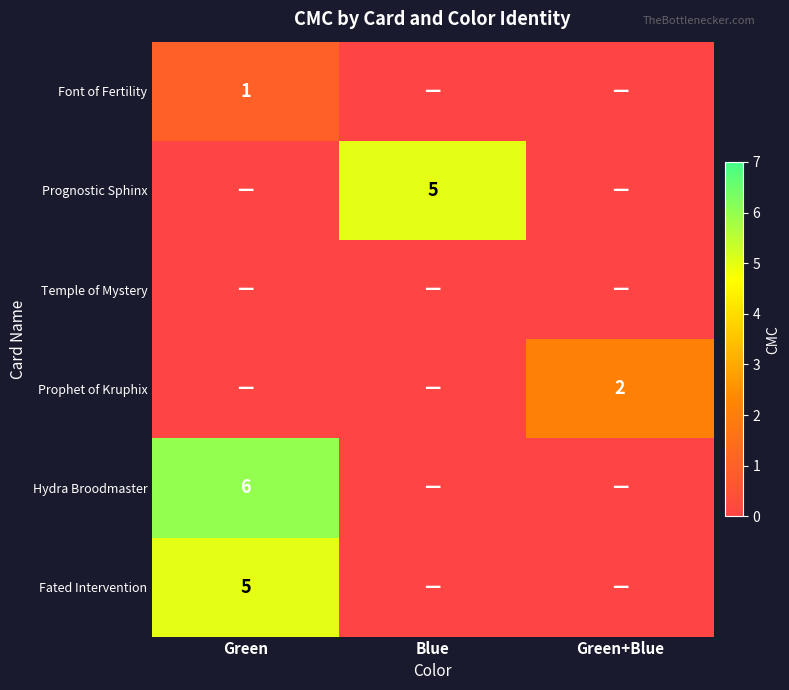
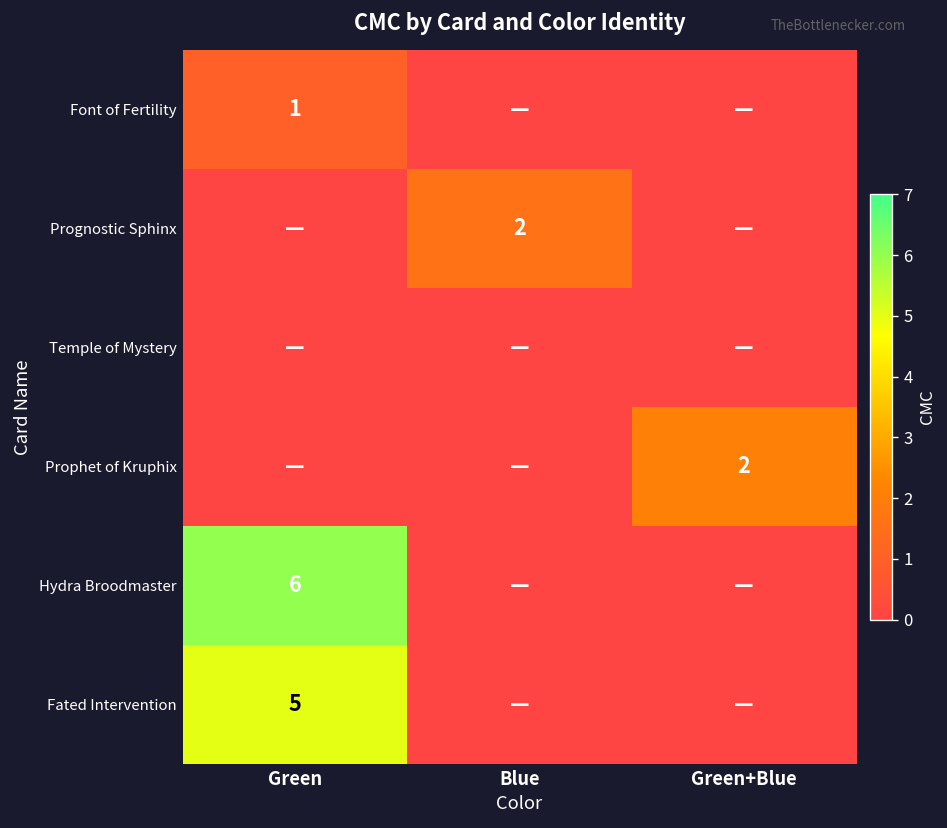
  {
    "Font of Fertility": {
      "Green": 1
    },
    "Prognostic Sphinx": {
-     "Blue": 5
+     "Blue": 2
    },
    "Prophet of Kruphix": {
      "Green+Blue": 2
    },
    "Hydra Broodmaster": {
      "Green": 6
    },
    "Fated Intervention": {
      "Green": 5
    }
  }
